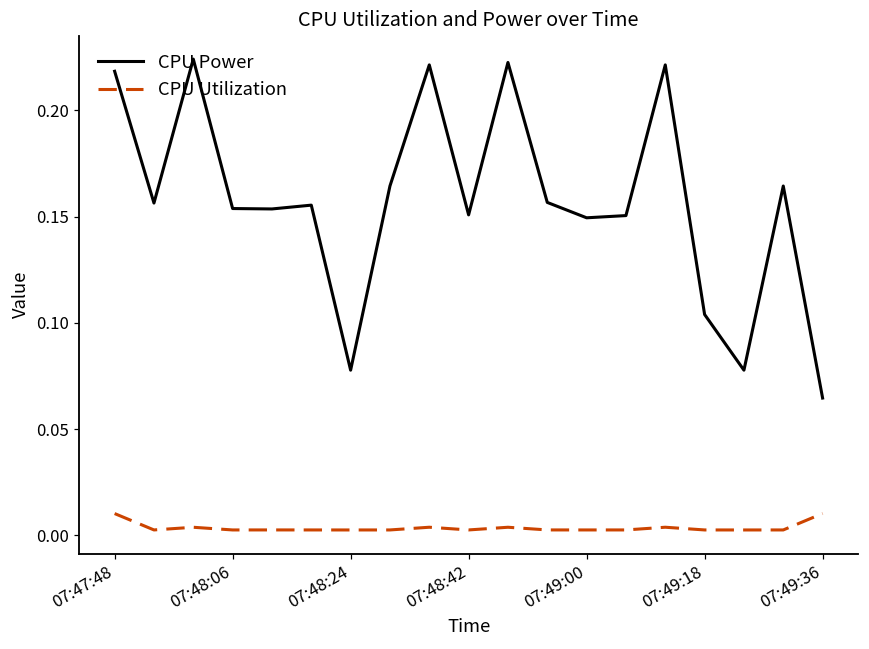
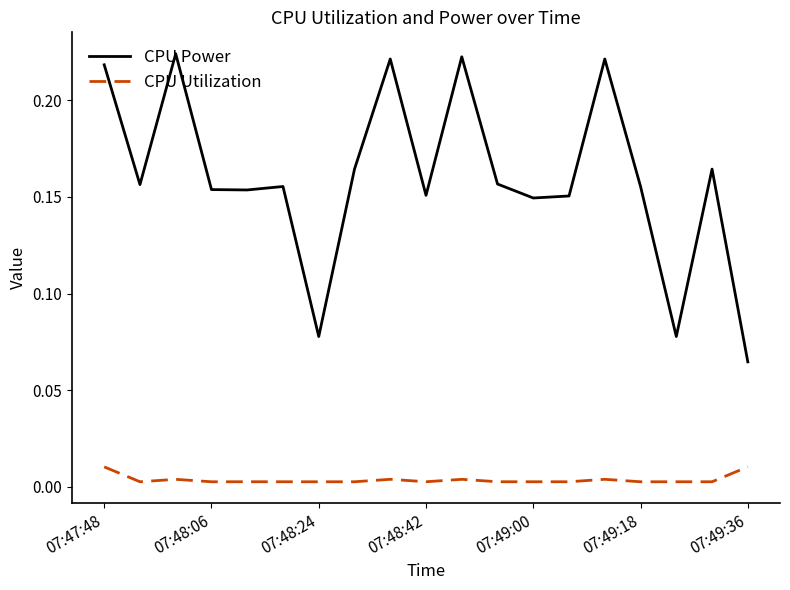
  {
    "CPU Power": {
      "07:47:48": 0.218,
      "07:48:06": 0.154,
      "07:48:24": 0.078,
      "07:48:42": 0.151,
      "07:49:00": 0.149,
-     "07:49:18": 0.104,
+     "07:49:18": 0.155,
      "07:49:36": 0.065
    },
    "CPU Utilization": {
      "07:47:48": 0.010,
      "07:48:06": 0.003,
      "07:48:24": 0.003,
      "07:48:42": 0.003,
      "07:49:00": 0.003,
      "07:49:18": 0.003,
      "07:49:36": 0.010
    }
  }
